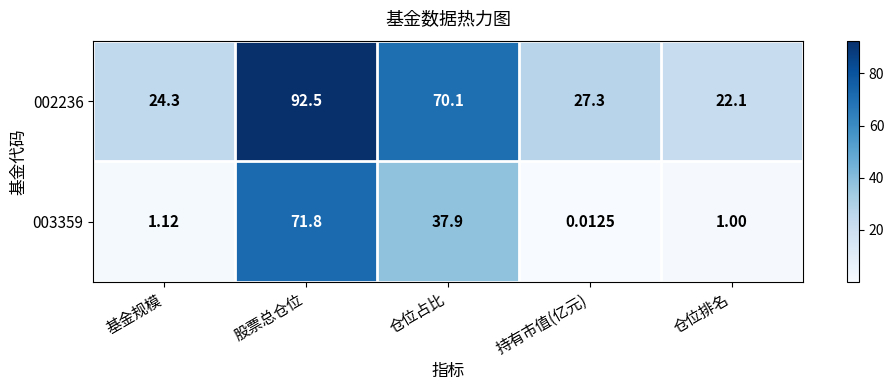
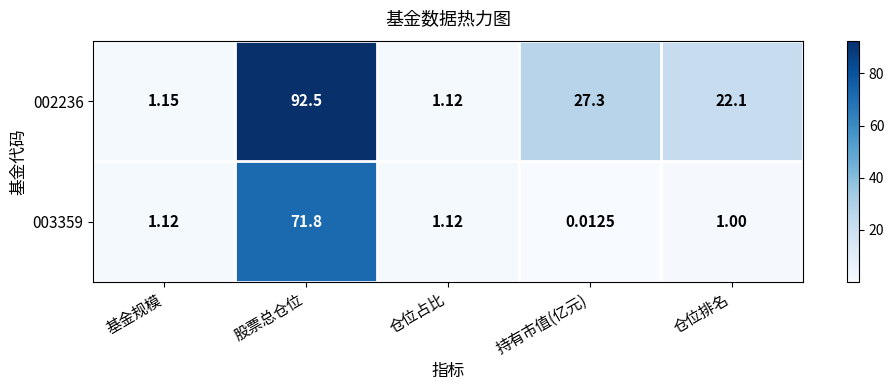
  {
    "002236": {
-     "基金规模": 24.3,
+     "基金规模": 1.15,
      "股票总仓位": 92.5,
-     "仓位占比": 70.1,
+     "仓位占比": 1.12,
      "持有市值(亿元)": 27.3,
      "仓位排名": 22.1
    },
    "003359": {
      "基金规模": 1.12,
      "股票总仓位": 71.8,
-     "仓位占比": 37.9,
+     "仓位占比": 1.12,
      "持有市值(亿元)": 0.0125,
      "仓位排名": 1.00
    }
  }
